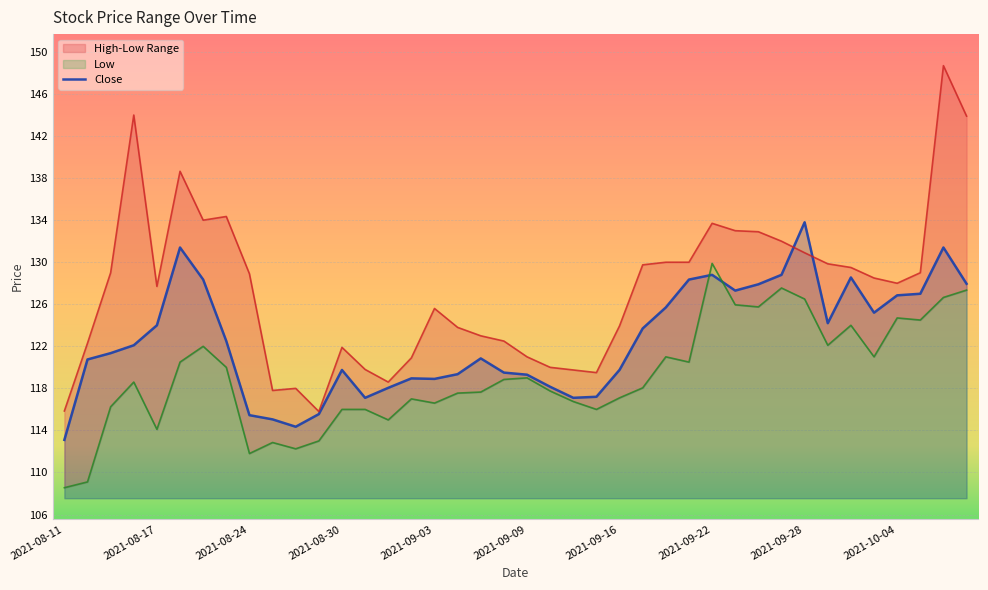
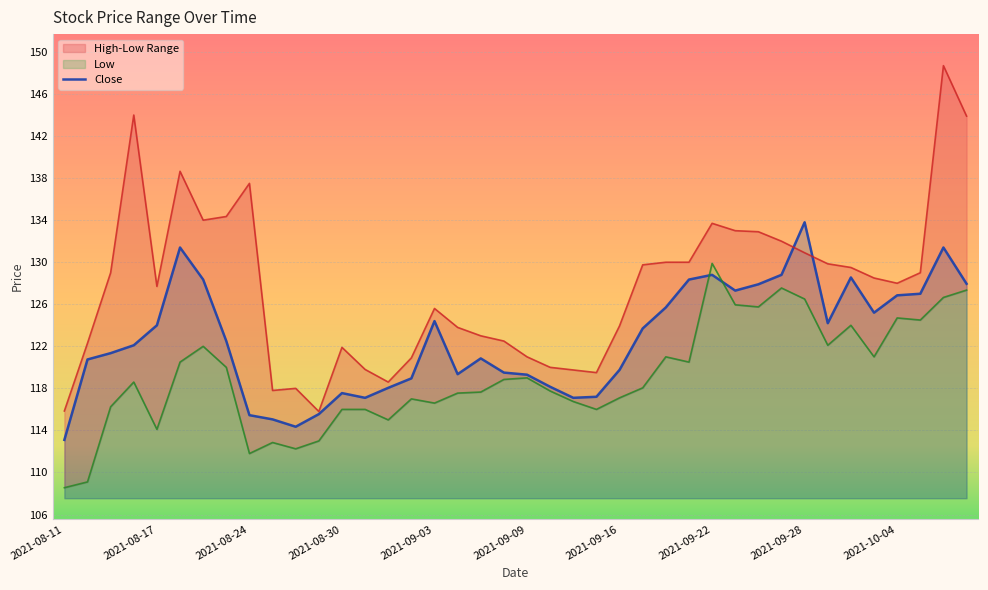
  {
    "Close": {
      "2021-08-11": 113.1,
      "2021-08-17": 124.0,
      "2021-08-24": 115.5,
-     "2021-08-30": 119.8,
-     "2021-09-03": 118.9,
+     "2021-08-30": 117.6,
+     "2021-09-03": 124.4,
      "2021-09-09": 119.3,
      "2021-09-16": 119.8,
      "2021-09-22": 128.8,
      "2021-09-28": 133.8,
      "2021-10-04": 126.9
    },
    "High-Low Range": {
      "2021-08-11": 115.9,
      "2021-08-17": 127.7,
-     "2021-08-24": 128.9,
+     "2021-08-24": 137.5,
      "2021-08-30": 121.9,
      "2021-09-03": 125.6,
      "2021-09-09": 121.0,
      "2021-09-16": 124.0,
      "2021-09-22": 133.7,
      "2021-09-28": 130.9,
      "2021-10-04": 128.0
    },
    "Low": {
      "2021-08-11": 108.6,
      "2021-08-17": 114.1,
      "2021-08-24": 111.8,
      "2021-08-30": 116.0,
      "2021-09-03": 116.6,
      "2021-09-09": 119.0,
      "2021-09-16": 117.1,
      "2021-09-22": 129.9,
      "2021-09-28": 126.5,
      "2021-10-04": 124.7
    }
  }
